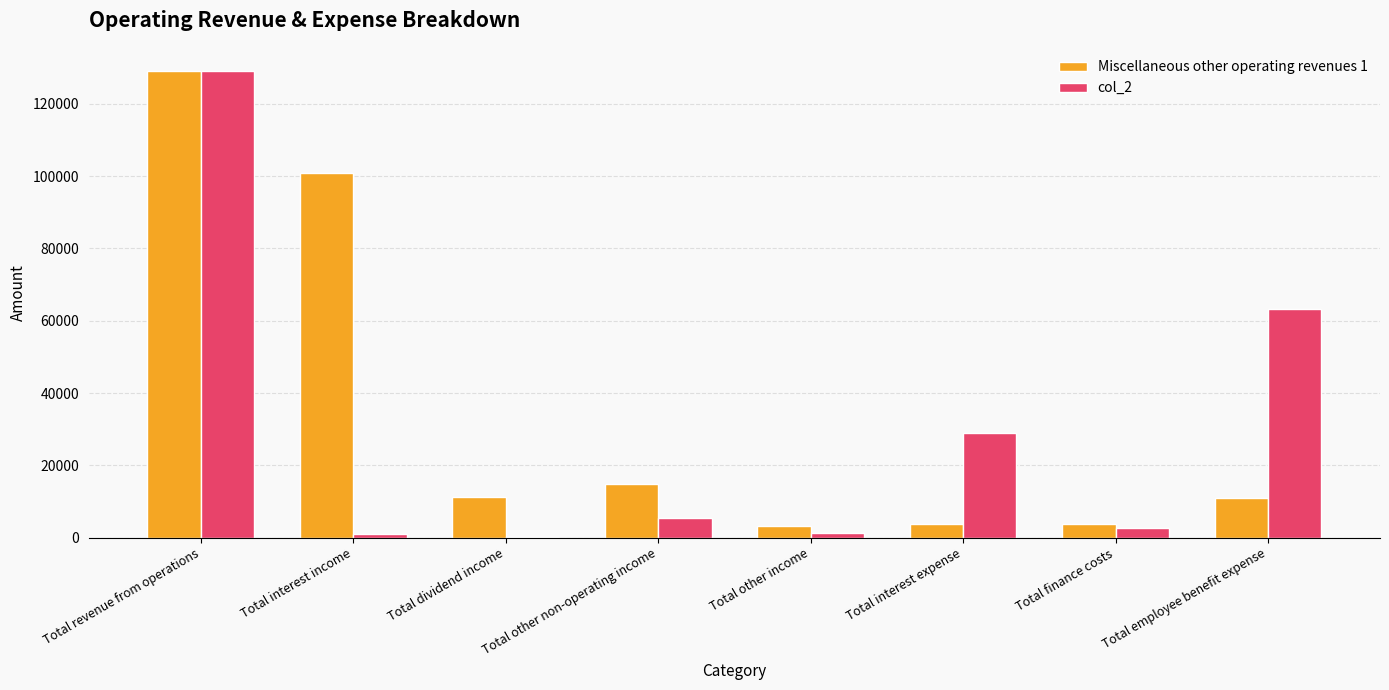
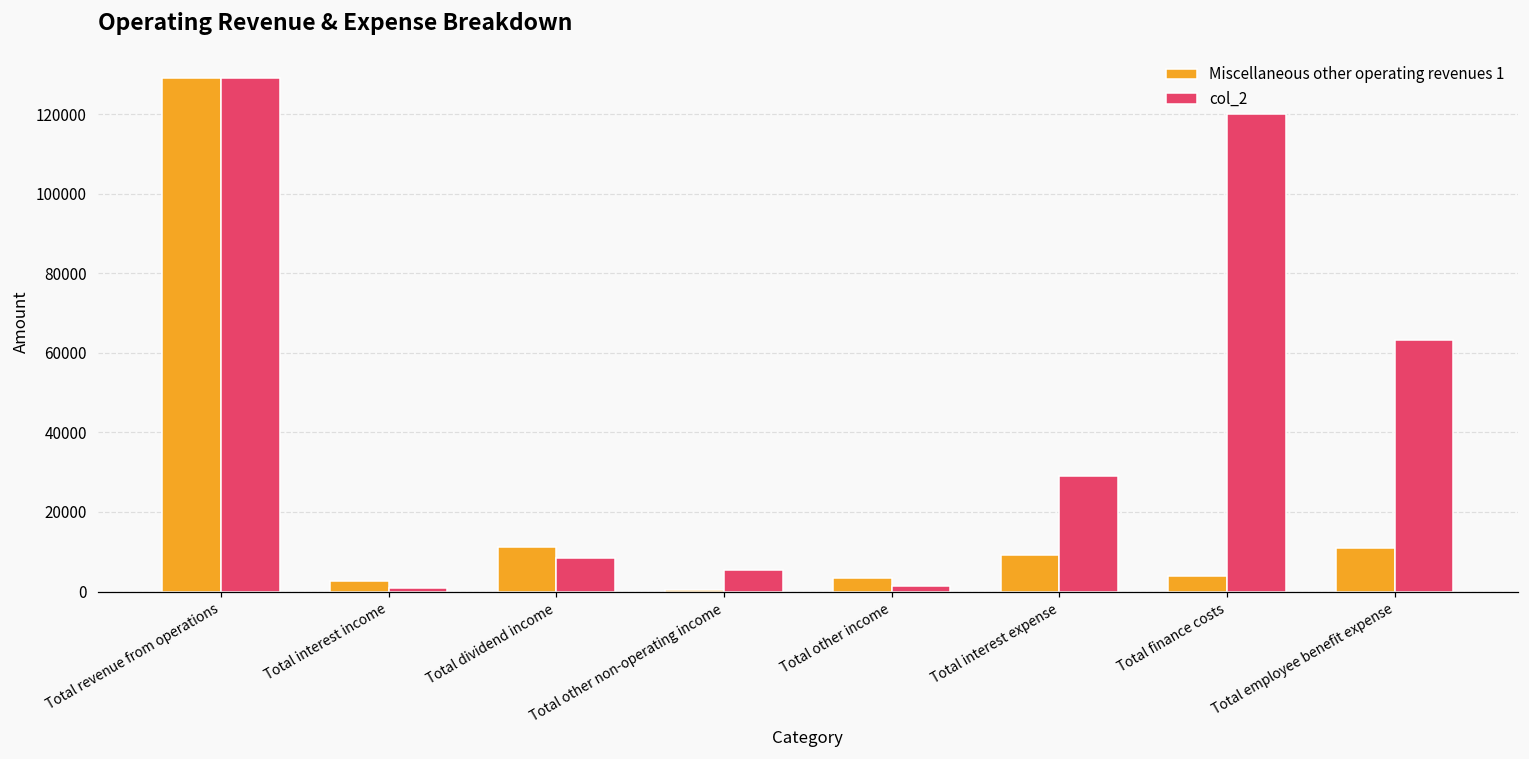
  {
    "Miscellaneous other operating revenues 1": {
      "Total revenue from operations": 129000,
-     "Total interest income": 101000,
+     "Total interest income": 3000,
      "Total dividend income": 11000,
-     "Total other non-operating income": 15000,
+     "Total other non-operating income": 0,
      "Total other income": 3000,
-     "Total interest expense": 4000,
+     "Total interest expense": 9000,
      "Total finance costs": 4000,
      "Total employee benefit expense": 11000
    },
    "col_2": {
      "Total revenue from operations": 129000,
      "Total interest income": 1000,
-     "Total dividend income": 0,
+     "Total dividend income": 8000,
      "Total other non-operating income": 5000,
      "Total other income": 1000,
      "Total interest expense": 29000,
-     "Total finance costs": 3000,
+     "Total finance costs": 120000,
      "Total employee benefit expense": 63000
    }
  }
